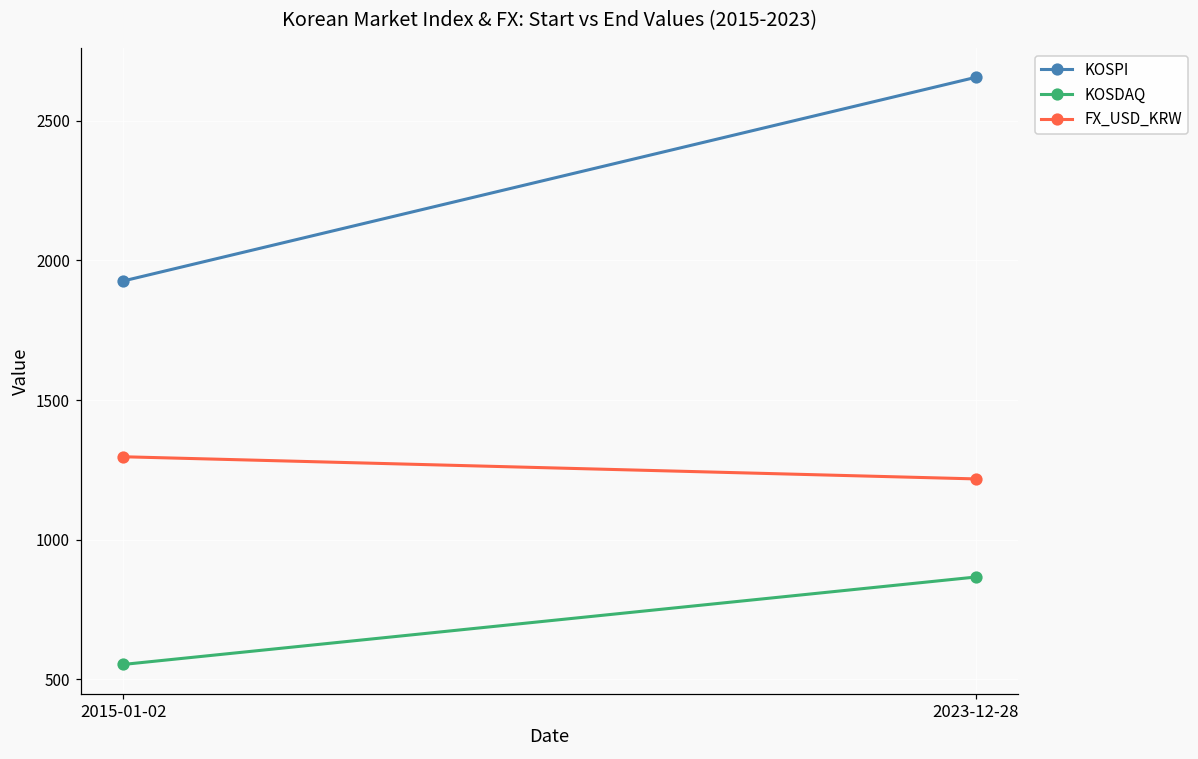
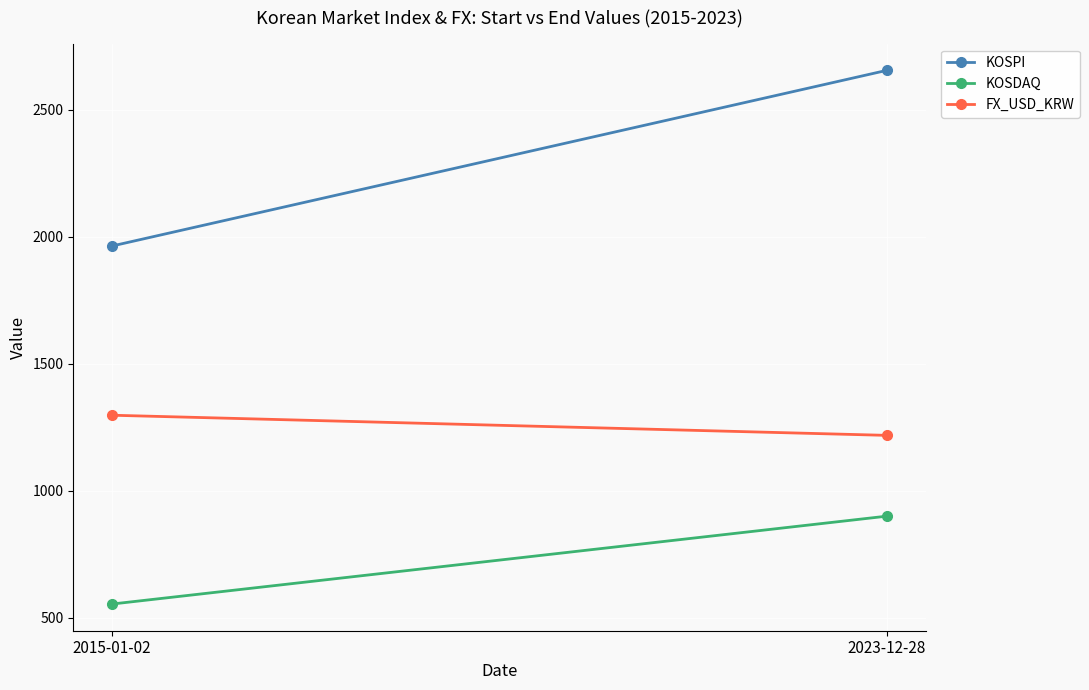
  {
    "KOSPI": {
-     "2015-01-02": 1930,
+     "2015-01-02": 1960,
      "2023-12-28": 2660
    },
    "KOSDAQ": {
      "2015-01-02": 550,
-     "2023-12-28": 870
+     "2023-12-28": 900
    },
    "FX_USD_KRW": {
      "2015-01-02": 1300,
      "2023-12-28": 1220
    }
  }
